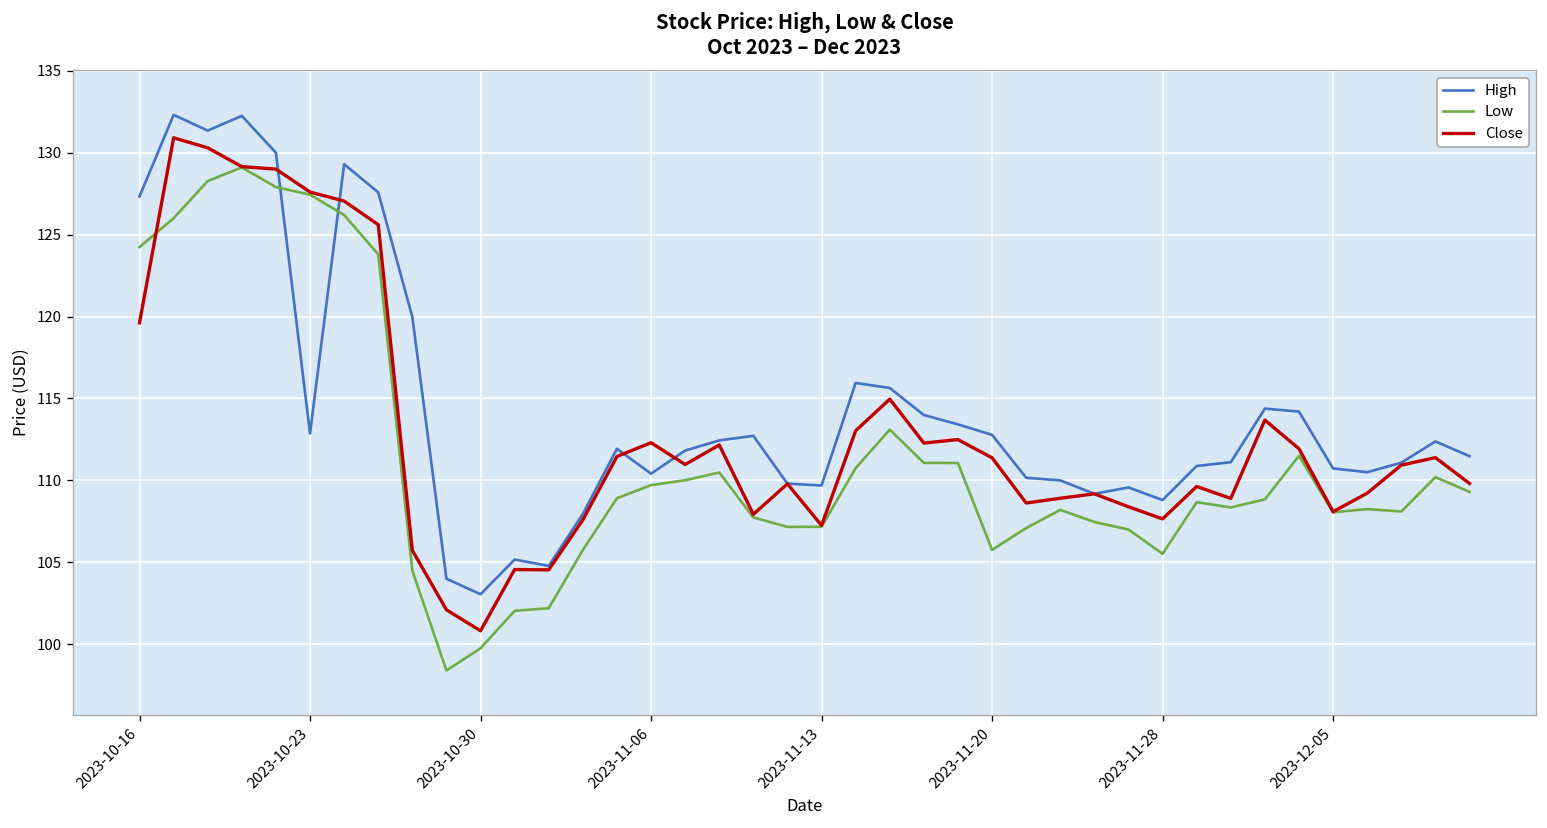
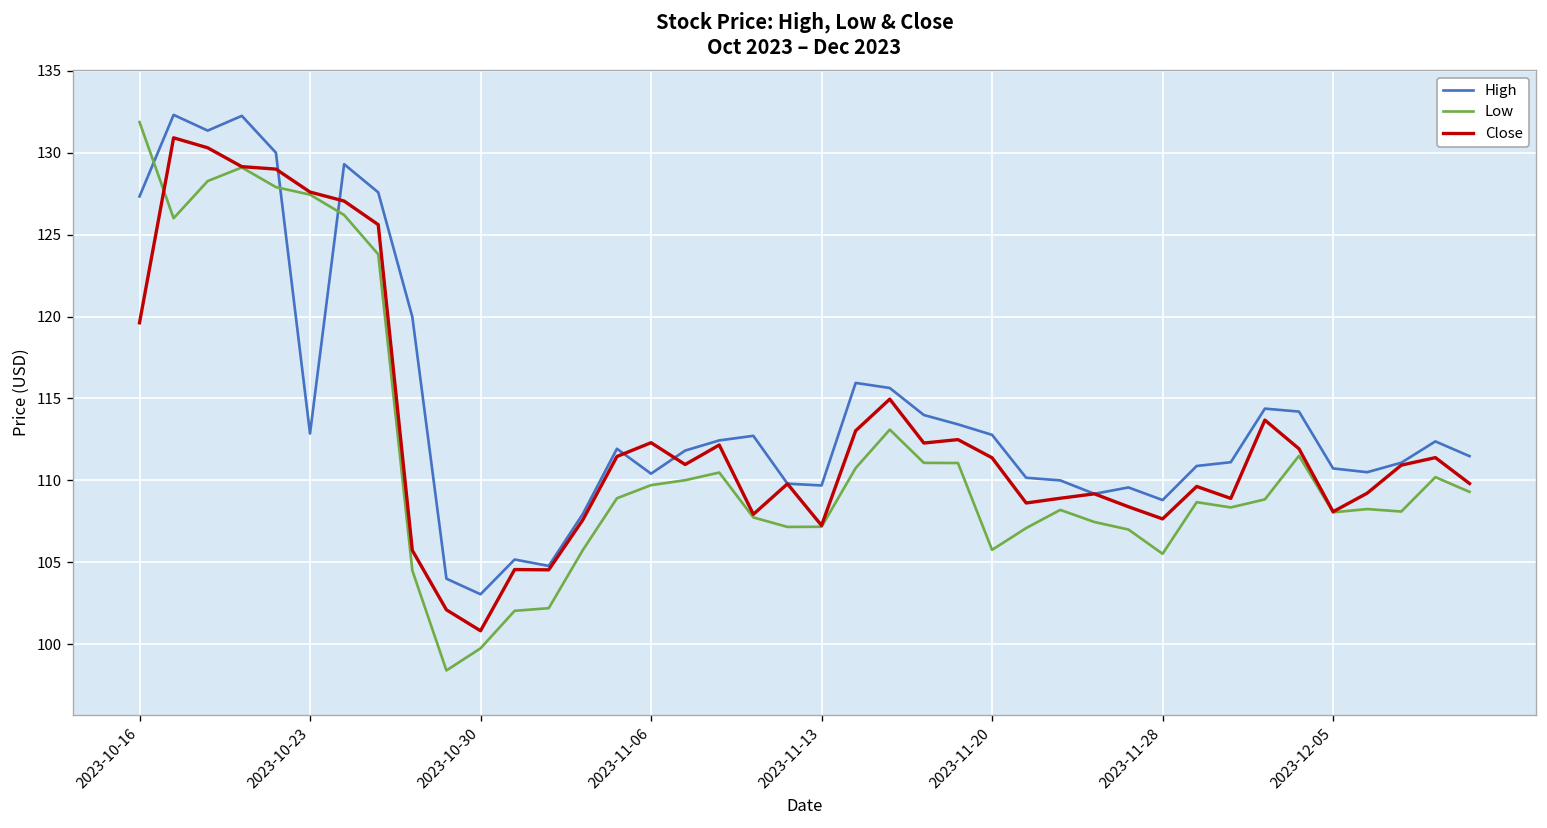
  {
    "High": {
      "2023-10-16": 127.3,
      "2023-10-23": 112.9,
      "2023-10-30": 103.1,
      "2023-11-06": 110.4,
      "2023-11-13": 109.7,
      "2023-11-20": 112.8,
      "2023-11-28": 108.8,
      "2023-12-05": 110.7
    },
    "Low": {
-     "2023-10-16": 124.2,
+     "2023-10-16": 131.9,
      "2023-10-30": 99.8,
      "2023-11-06": 109.7,
      "2023-11-20": 105.8,
      "2023-11-28": 105.5
    },
    "Close": {
      "2023-10-16": 119.6,
      "2023-10-30": 100.8,
      "2023-11-06": 112.3,
      "2023-11-20": 111.4,
      "2023-11-28": 107.7
    }
  }
